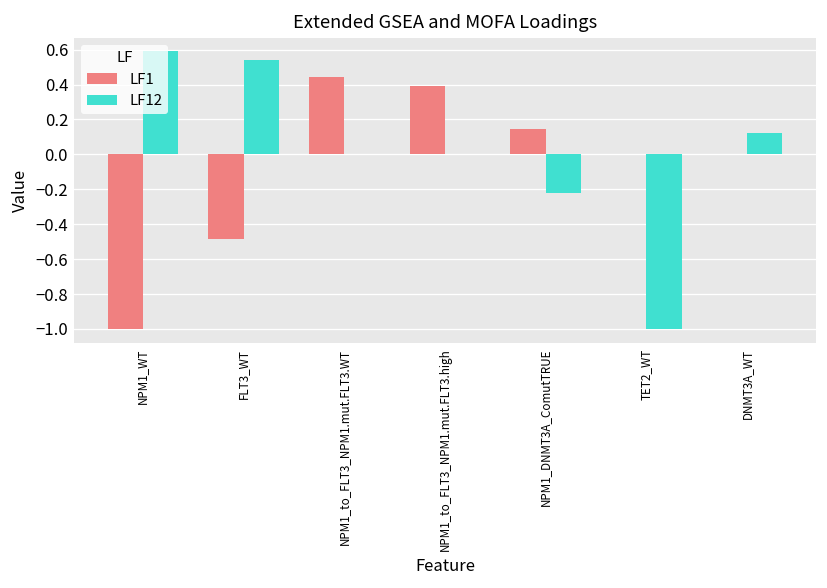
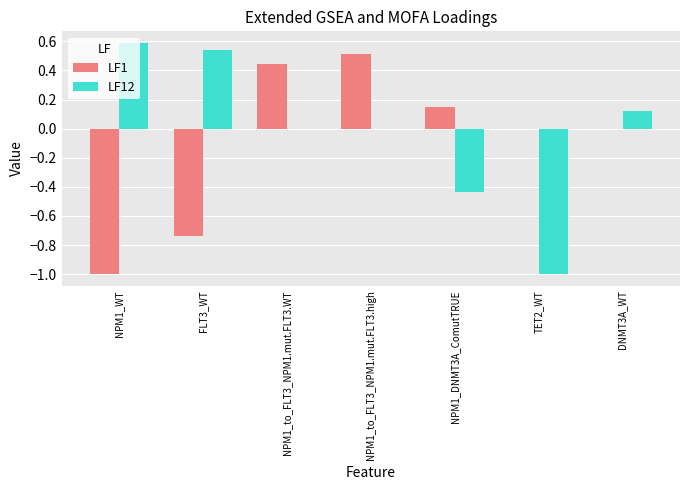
  {
    "LF1": {
      "NPM1_WT": -1.00,
-     "FLT3_WT": -0.49,
+     "FLT3_WT": -0.74,
      "NPM1_to_FLT3_NPM1.mut.FLT3.WT": 0.45,
-     "NPM1_to_FLT3_NPM1.mut.FLT3.high": 0.39,
+     "NPM1_to_FLT3_NPM1.mut.FLT3.high": 0.51,
      "NPM1_DNMT3A_ComutTRUE": 0.15,
      "TET2_WT": 0.00,
      "DNMT3A_WT": 0.00
    },
    "LF12": {
      "FLT3_WT": 0.54,
      "NPM1_to_FLT3_NPM1.mut.FLT3.WT": 0.00,
      "NPM1_to_FLT3_NPM1.mut.FLT3.high": 0.00,
-     "NPM1_DNMT3A_ComutTRUE": -0.22,
+     "NPM1_DNMT3A_ComutTRUE": -0.43,
      "TET2_WT": -1.00,
      "DNMT3A_WT": 0.12
    }
  }
